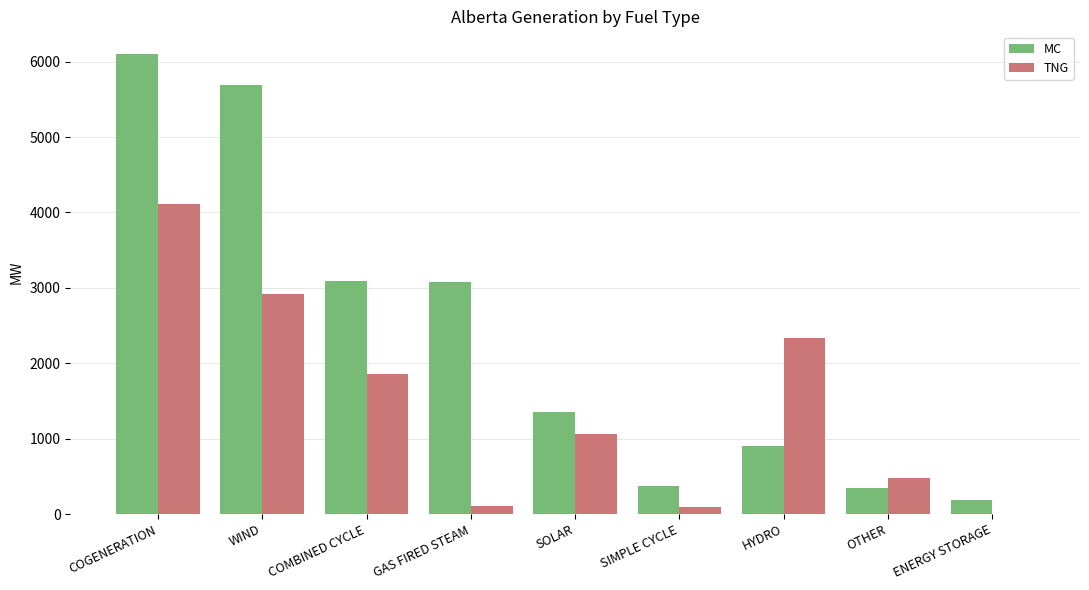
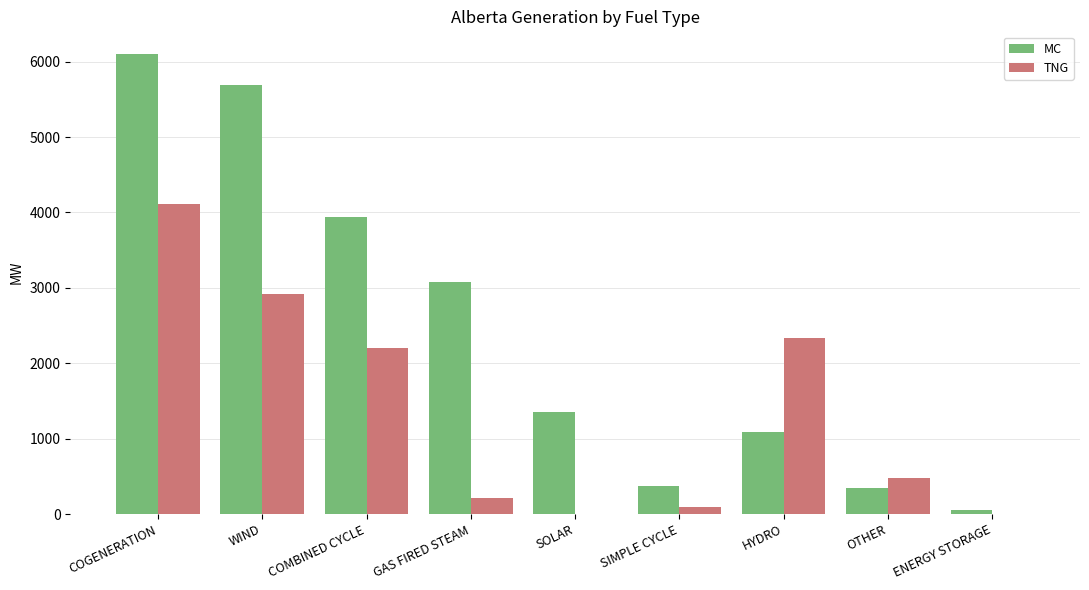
  {
    "MC": {
      "COGENERATION": 6100,
      "WIND": 5700,
-     "COMBINED CYCLE": 3100,
+     "COMBINED CYCLE": 3900,
      "GAS FIRED STEAM": 3100,
      "SOLAR": 1400,
      "SIMPLE CYCLE": 400,
-     "HYDRO": 900,
+     "HYDRO": 1100,
      "OTHER": 300,
-     "ENERGY STORAGE": 200
+     "ENERGY STORAGE": 100
    },
    "TNG": {
      "COGENERATION": 4100,
      "WIND": 2900,
-     "COMBINED CYCLE": 1900,
-     "GAS FIRED STEAM": 100,
-     "SOLAR": 1100,
+     "COMBINED CYCLE": 2200,
+     "GAS FIRED STEAM": 200,
+     "SOLAR": 0,
      "SIMPLE CYCLE": 100,
      "HYDRO": 2300,
      "OTHER": 500,
      "ENERGY STORAGE": 0
    }
  }
